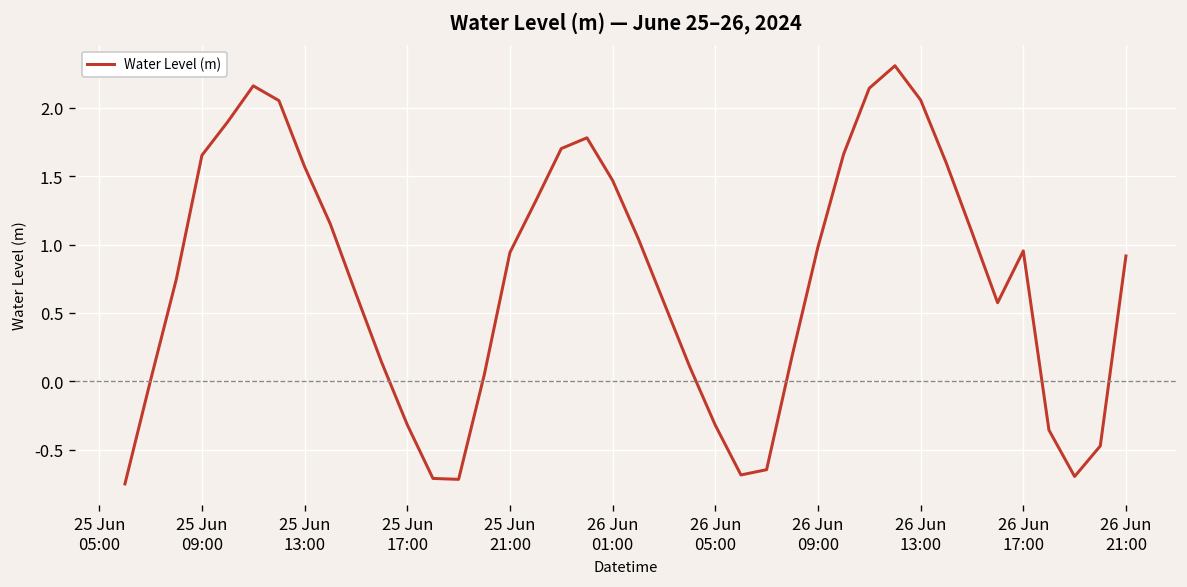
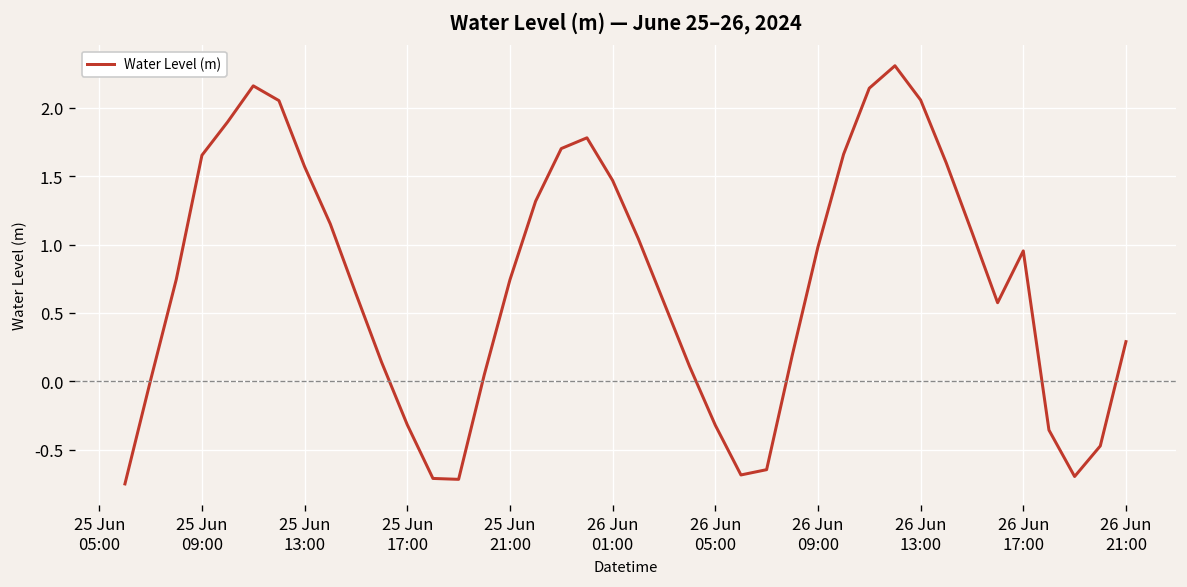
  {
    "25 Jun 09:00": 1.65,
    "25 Jun 13:00": 1.57,
    "25 Jun 17:00": -0.32,
-   "25 Jun 21:00": 0.94,
+   "25 Jun 21:00": 0.74,
    "26 Jun 01:00": 1.47,
    "26 Jun 05:00": -0.32,
    "26 Jun 09:00": 0.98,
    "26 Jun 13:00": 2.06,
    "26 Jun 17:00": 0.95,
-   "26 Jun 21:00": 0.92
+   "26 Jun 21:00": 0.29
  }
